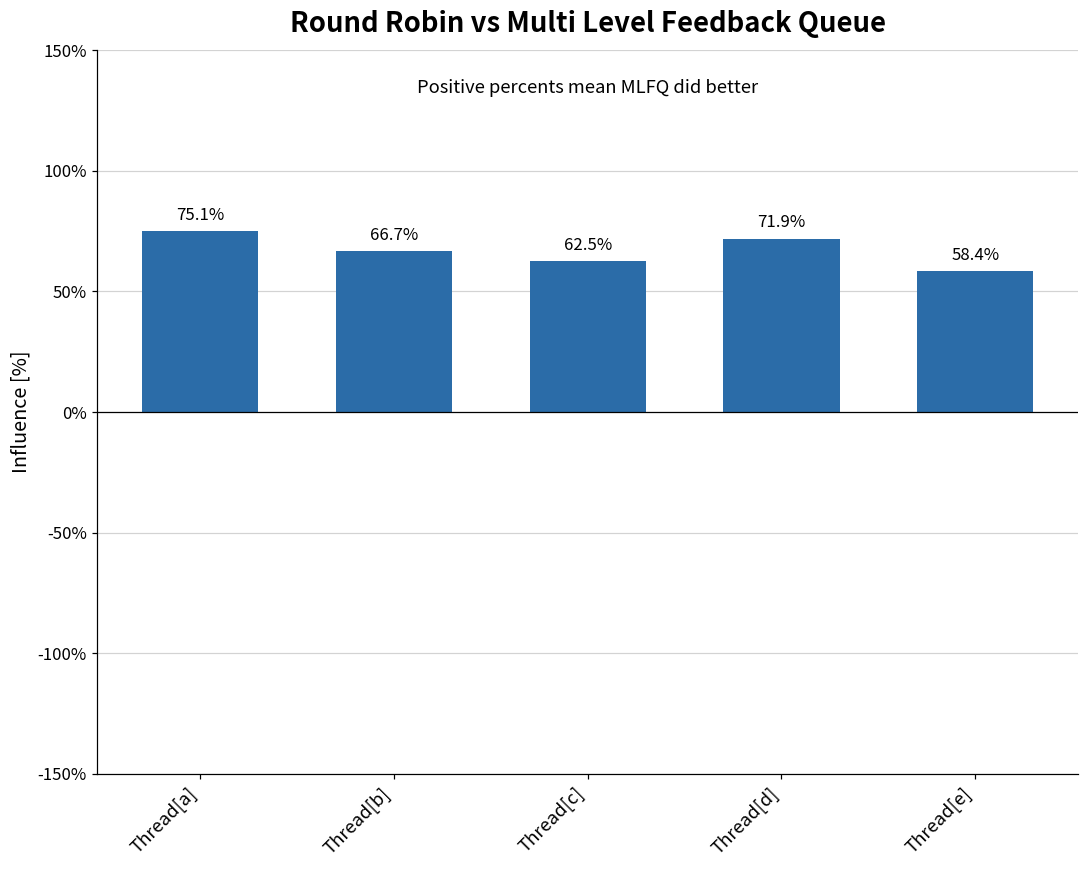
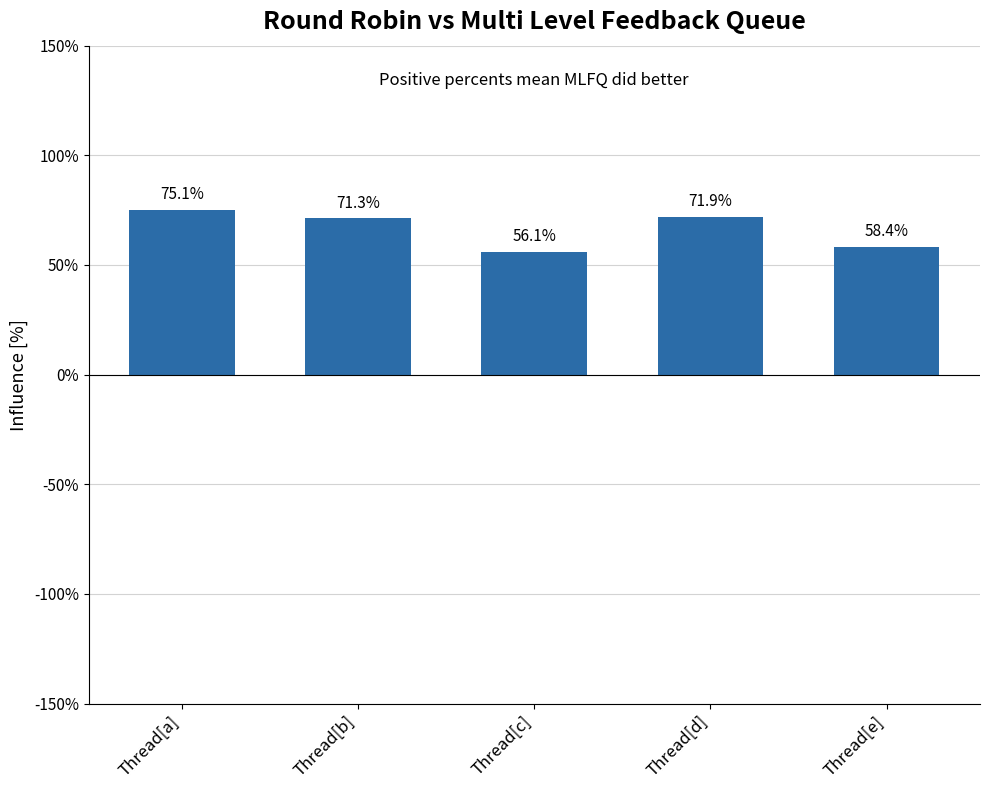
  {
    "Thread[a]": "75.1%",
-   "Thread[b]": "66.7%",
-   "Thread[c]": "62.5%",
+   "Thread[b]": "71.3%",
+   "Thread[c]": "56.1%",
    "Thread[d]": "71.9%",
    "Thread[e]": "58.4%"
  }
